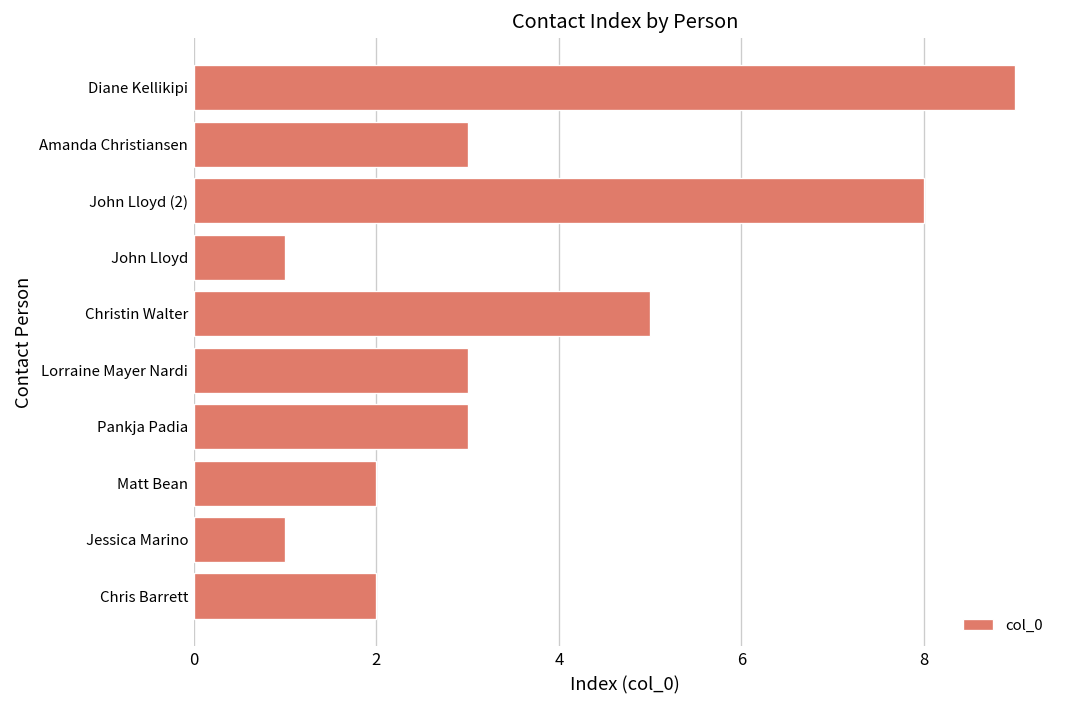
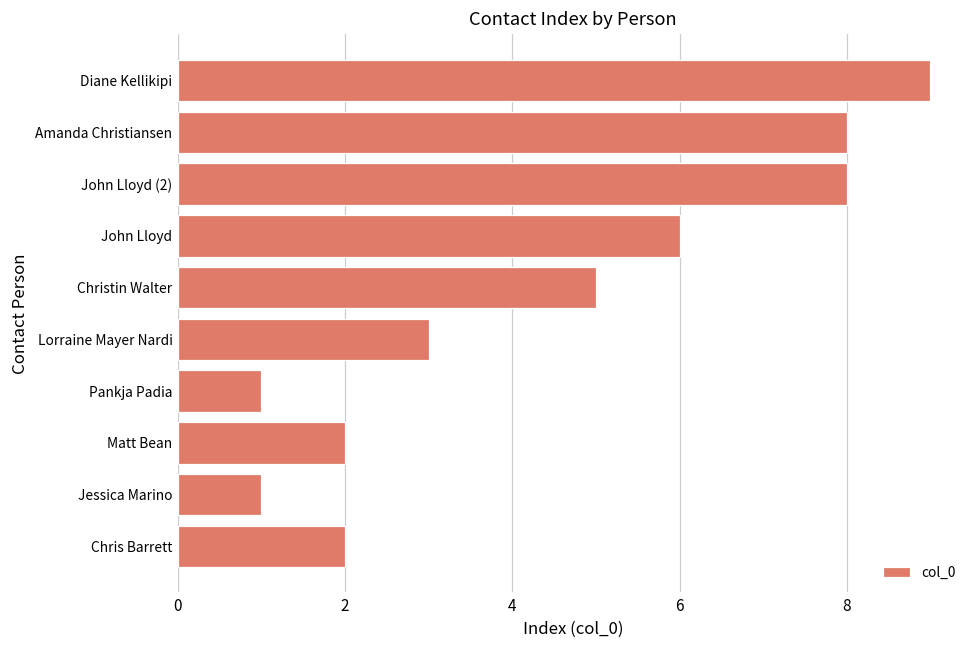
  {
    "Diane Kellikipi": 9,
-   "Amanda Christiansen": 3,
+   "Amanda Christiansen": 8,
    "John Lloyd (2)": 8,
-   "John Lloyd": 1,
+   "John Lloyd": 6,
    "Christin Walter": 5,
    "Lorraine Mayer Nardi": 3,
-   "Pankja Padia": 3,
+   "Pankja Padia": 1,
    "Matt Bean": 2,
    "Jessica Marino": 1,
    "Chris Barrett": 2
  }
